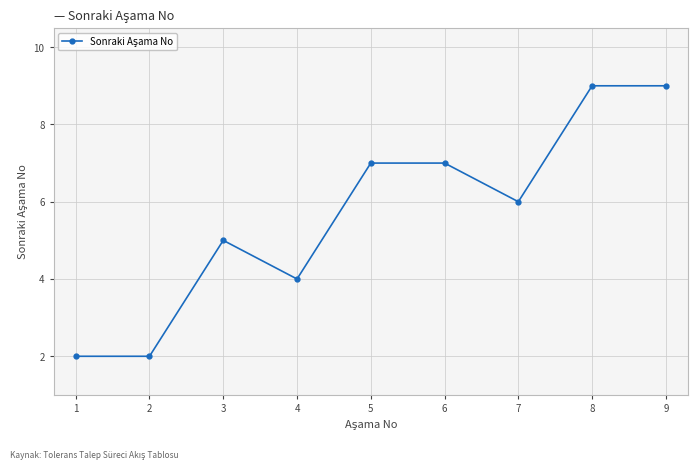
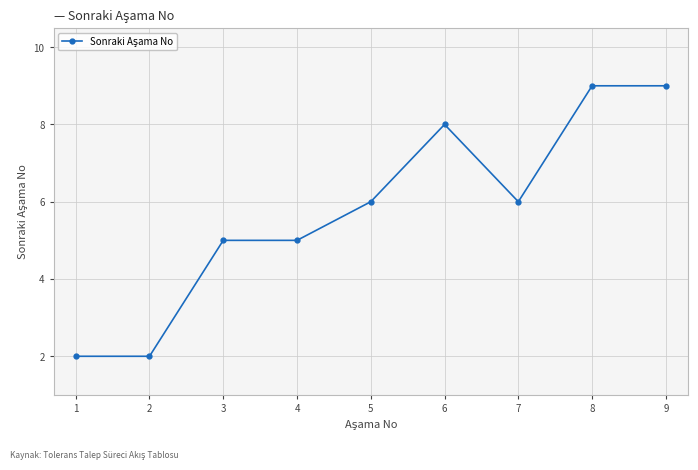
  {
    "1": 2,
    "2": 2,
    "3": 5,
-   "4": 4,
-   "5": 7,
-   "6": 7,
+   "4": 5,
+   "5": 6,
+   "6": 8,
    "7": 6,
    "8": 9,
    "9": 9
  }
